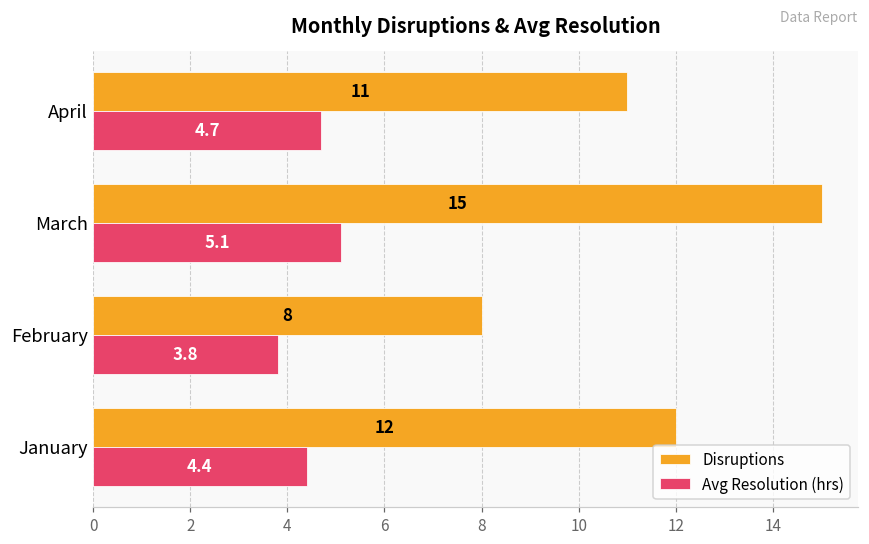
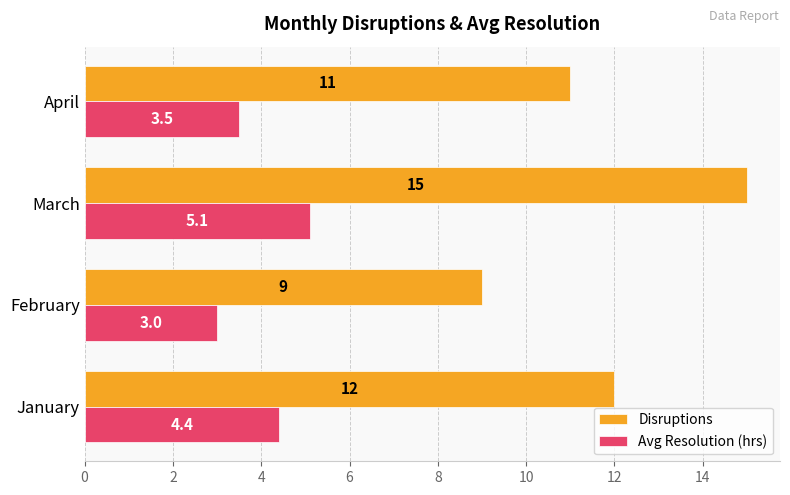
  {
    "Disruptions": {
      "April": 11,
      "March": 15,
-     "February": 8,
+     "February": 9,
      "January": 12
    },
    "Avg Resolution (hrs)": {
-     "April": 4.7,
+     "April": 3.5,
      "March": 5.1,
-     "February": 3.8,
+     "February": 3.0,
      "January": 4.4
    }
  }
